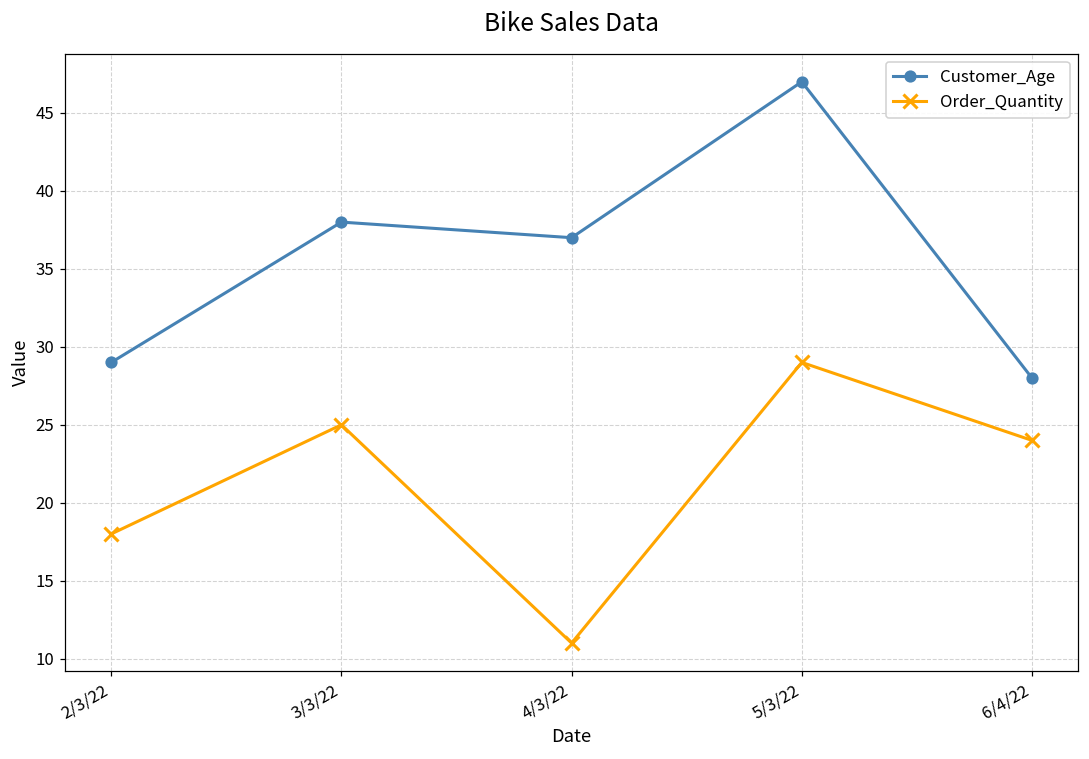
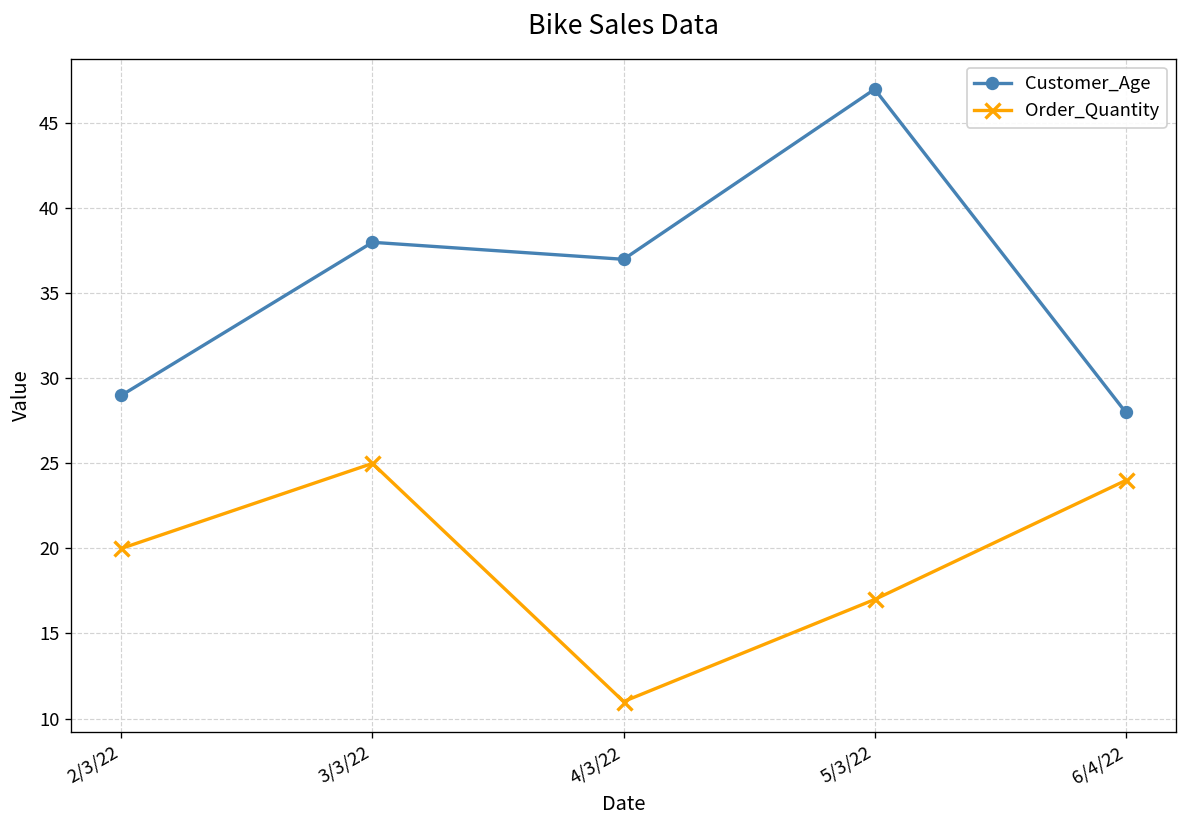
  {
    "Customer_Age": {
      "2/3/22": 29,
      "3/3/22": 38,
      "4/3/22": 37,
      "5/3/22": 47,
      "6/4/22": 28
    },
    "Order_Quantity": {
-     "2/3/22": 18,
+     "2/3/22": 20,
      "3/3/22": 25,
      "4/3/22": 11,
-     "5/3/22": 29,
+     "5/3/22": 17,
      "6/4/22": 24
    }
  }
